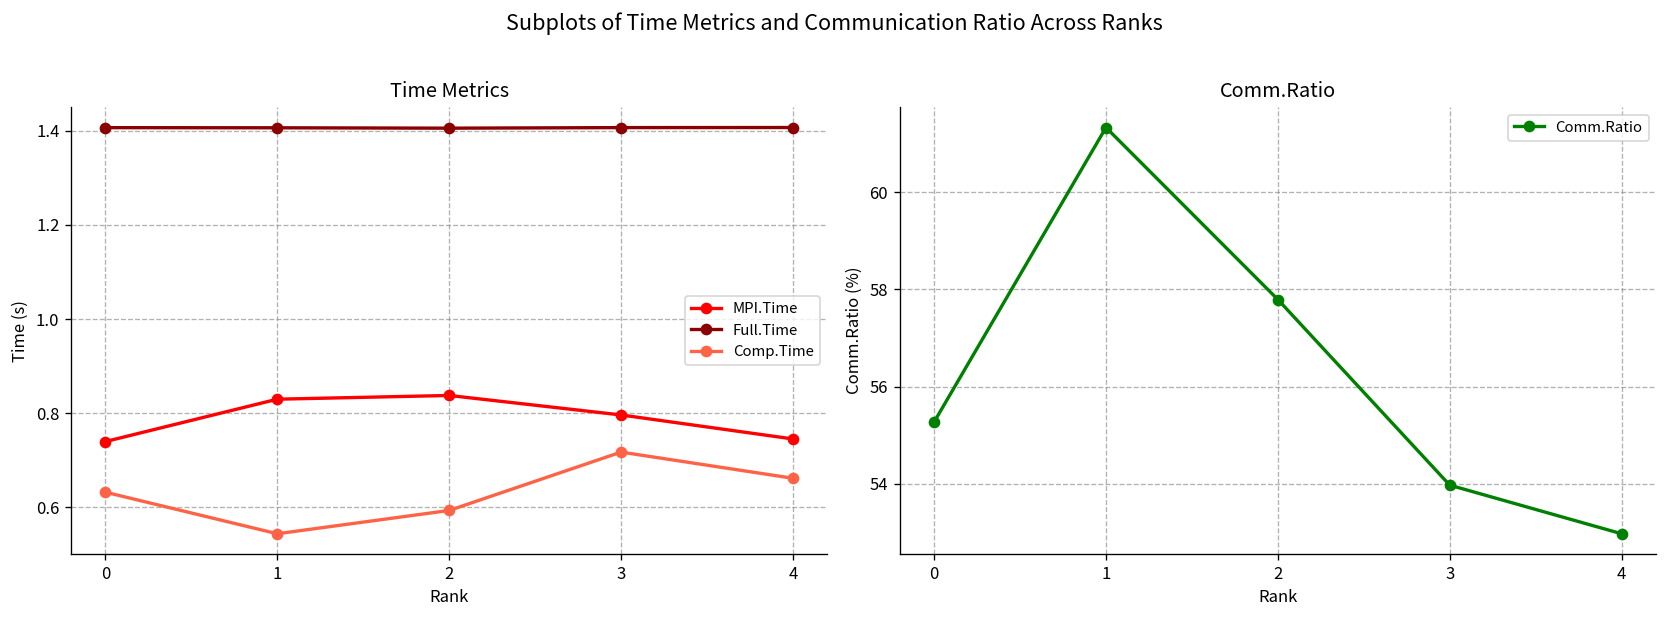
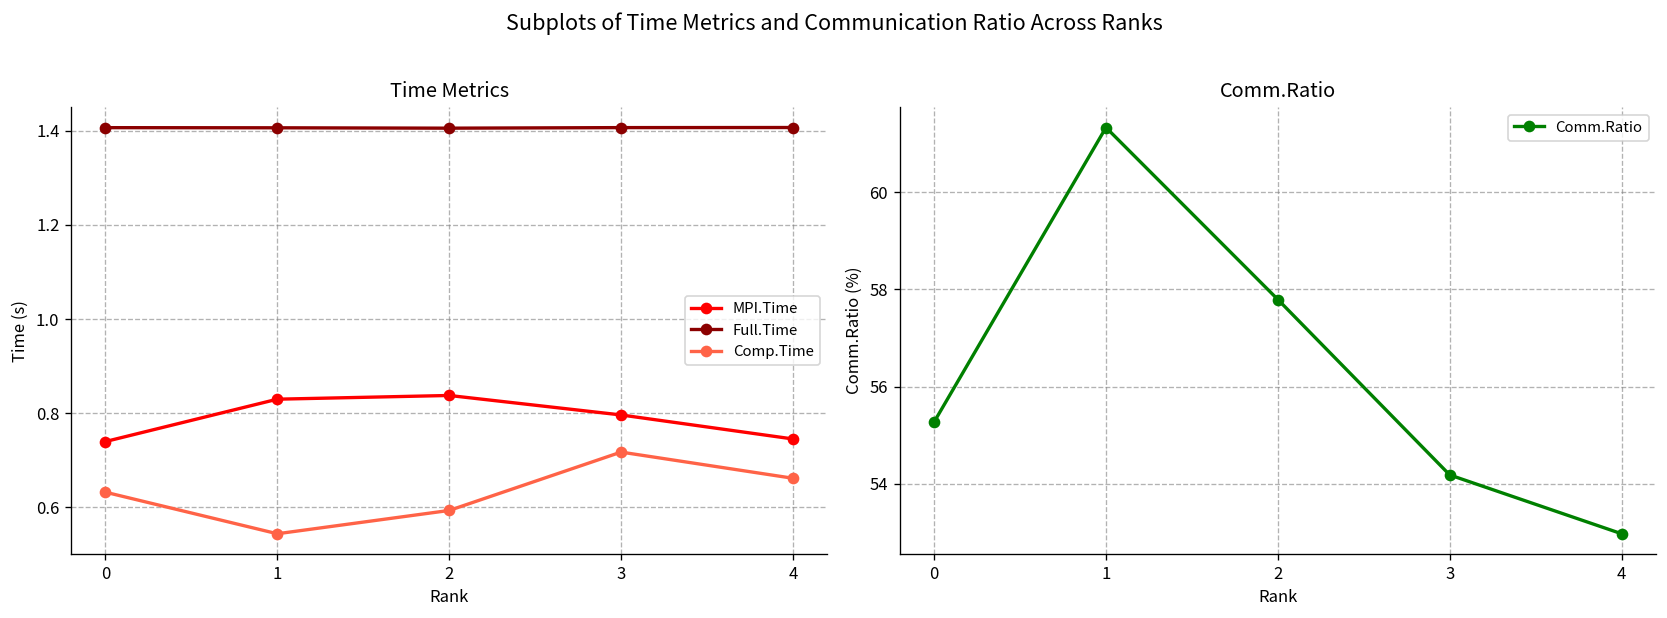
  {
    "Time Metrics": {
      "MPI.Time": {
        "0": 0.74,
        "1": 0.83,
        "2": 0.84,
        "3": 0.80,
        "4": 0.75
      },
      "Full.Time": {
        "0": 1.41,
        "1": 1.41,
        "2": 1.41,
        "3": 1.41,
        "4": 1.41
      },
      "Comp.Time": {
        "0": 0.63,
        "1": 0.54,
        "2": 0.59,
        "3": 0.72,
        "4": 0.66
      }
    },
    "Comm.Ratio": {
      "0": 55.3,
      "1": 61.3,
      "2": 57.8,
-     "3": 54.0,
+     "3": 54.2,
      "4": 53.0
    }
  }
